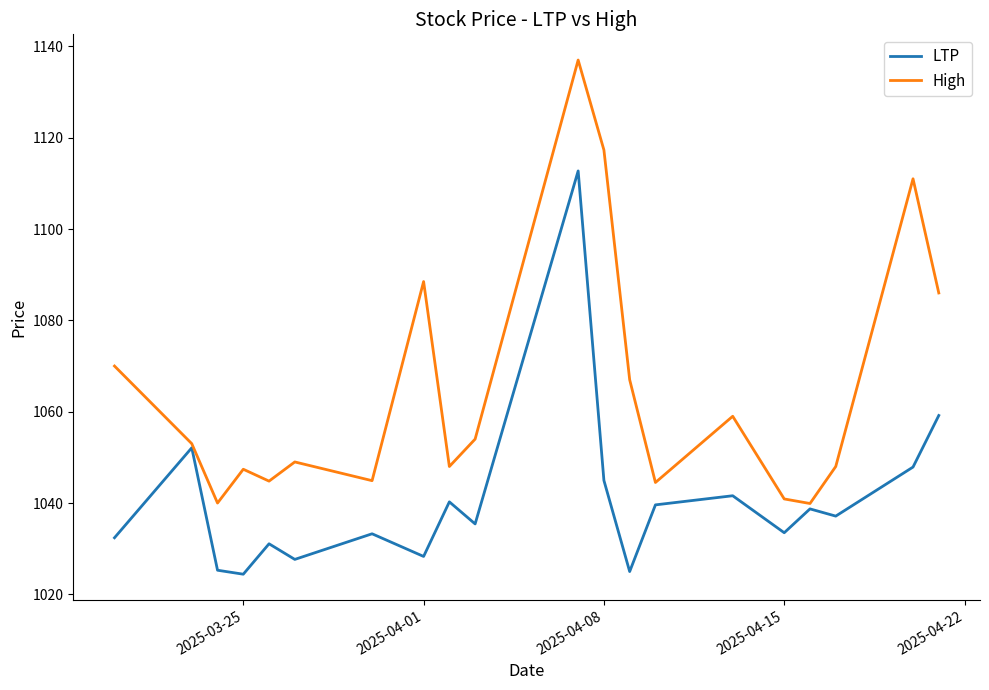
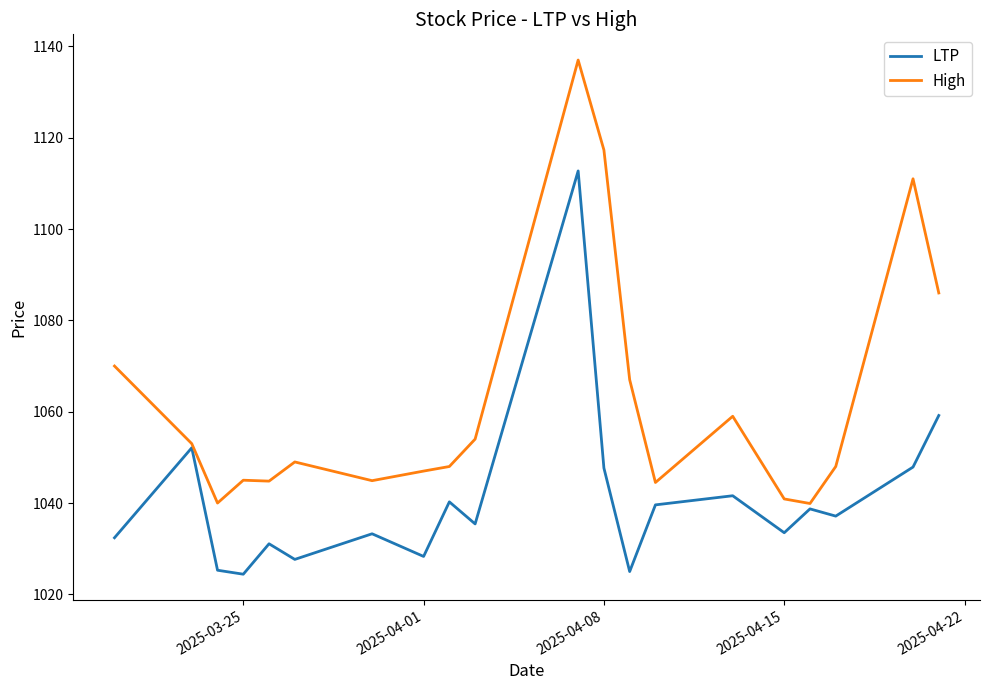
  {
    "LTP": {
      "2025-03-25": 1024,
      "2025-04-01": 1028,
-     "2025-04-08": 1045,
+     "2025-04-08": 1048,
      "2025-04-15": 1034
    },
    "High": {
-     "2025-03-25": 1047,
-     "2025-04-01": 1089,
+     "2025-03-25": 1045,
+     "2025-04-01": 1047,
      "2025-04-08": 1117,
      "2025-04-15": 1041
    }
  }
